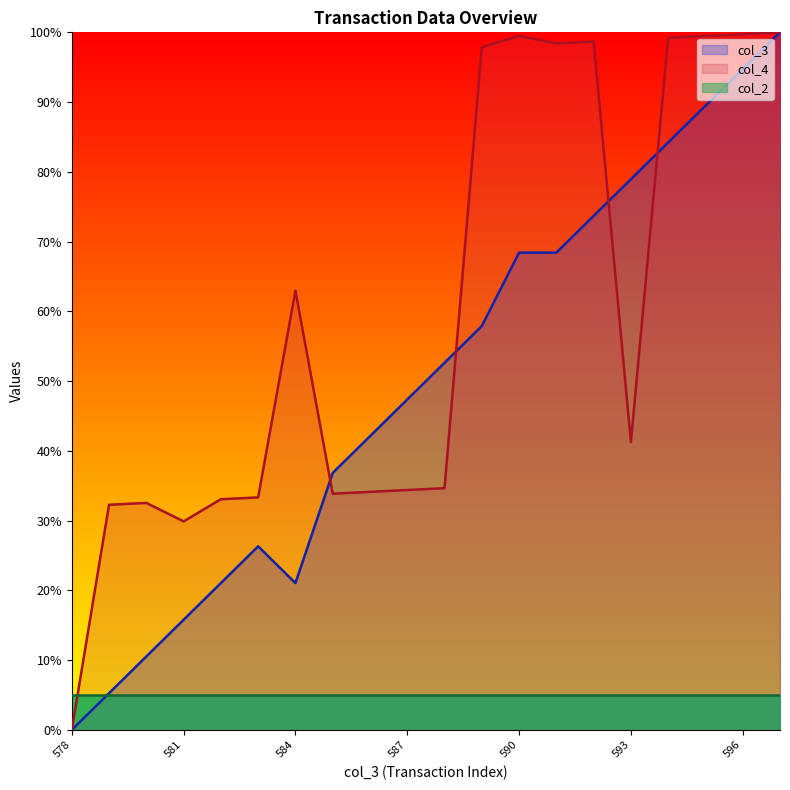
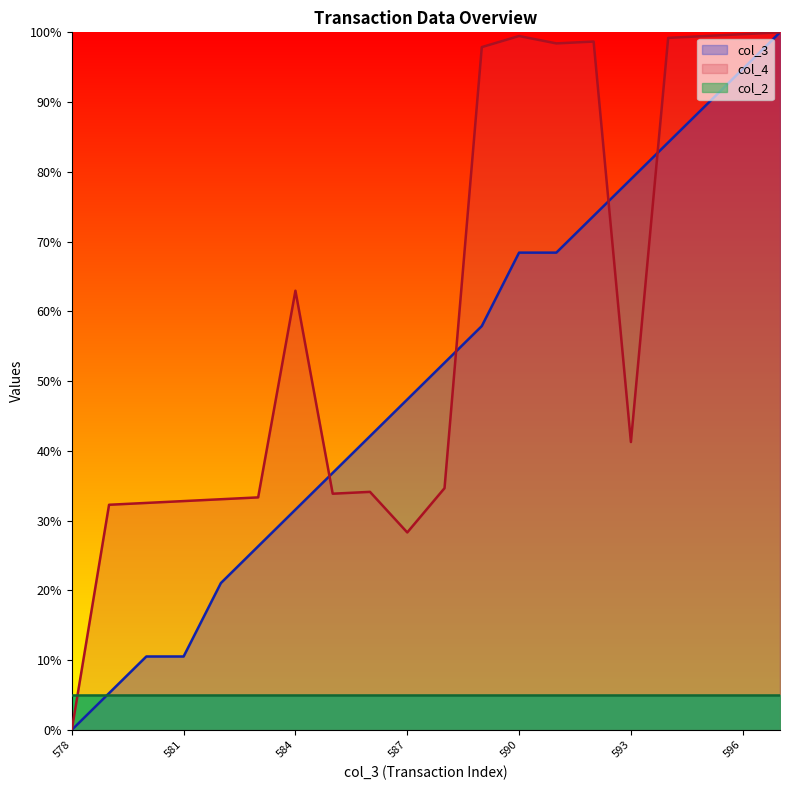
  {
    "col_3": {
-     "581": "16%",
-     "584": "21%",
+     "581": "11%",
+     "584": "32%",
      "587": "47%",
      "590": "68%",
      "593": "79%"
    },
    "col_4": {
-     "581": "30%",
+     "581": "33%",
      "584": "63%",
-     "587": "34%",
+     "587": "28%",
      "590": "99%",
      "593": "41%",
      "596": "100%"
    },
    "col_2": {
      "578": "5%",
      "581": "5%",
      "584": "5%",
      "587": "5%",
      "590": "5%",
      "593": "5%",
      "596": "5%"
    }
  }
